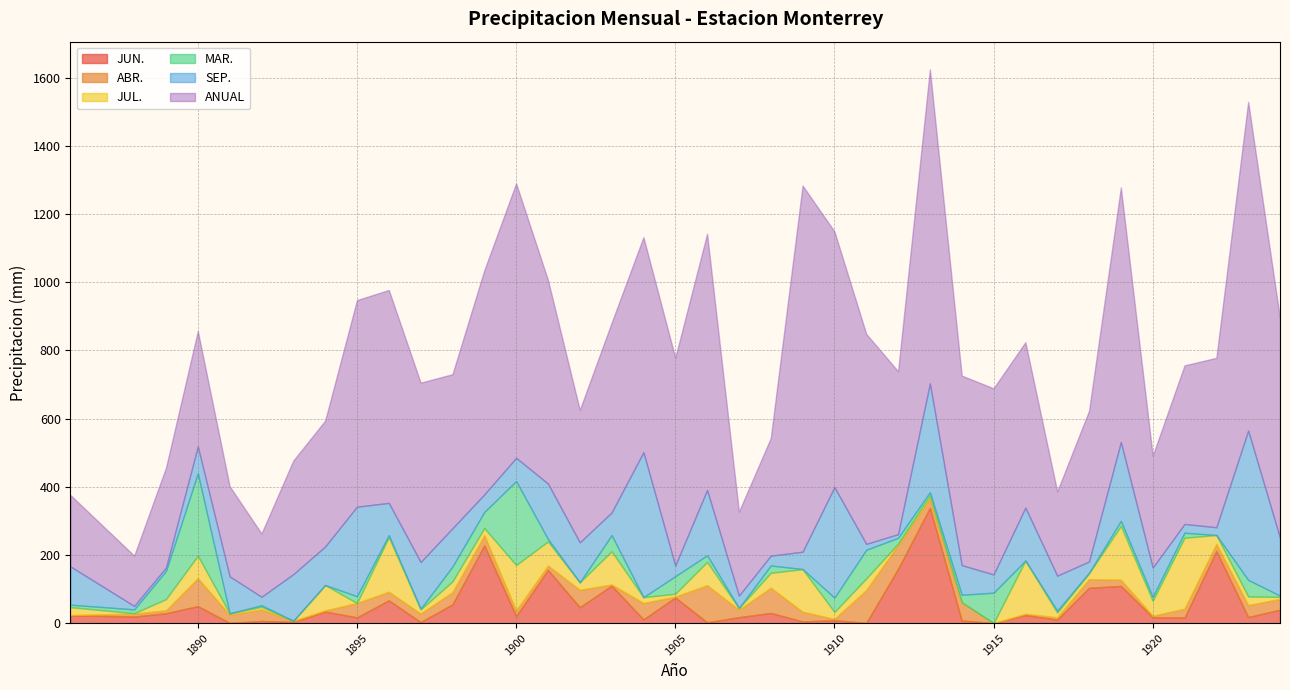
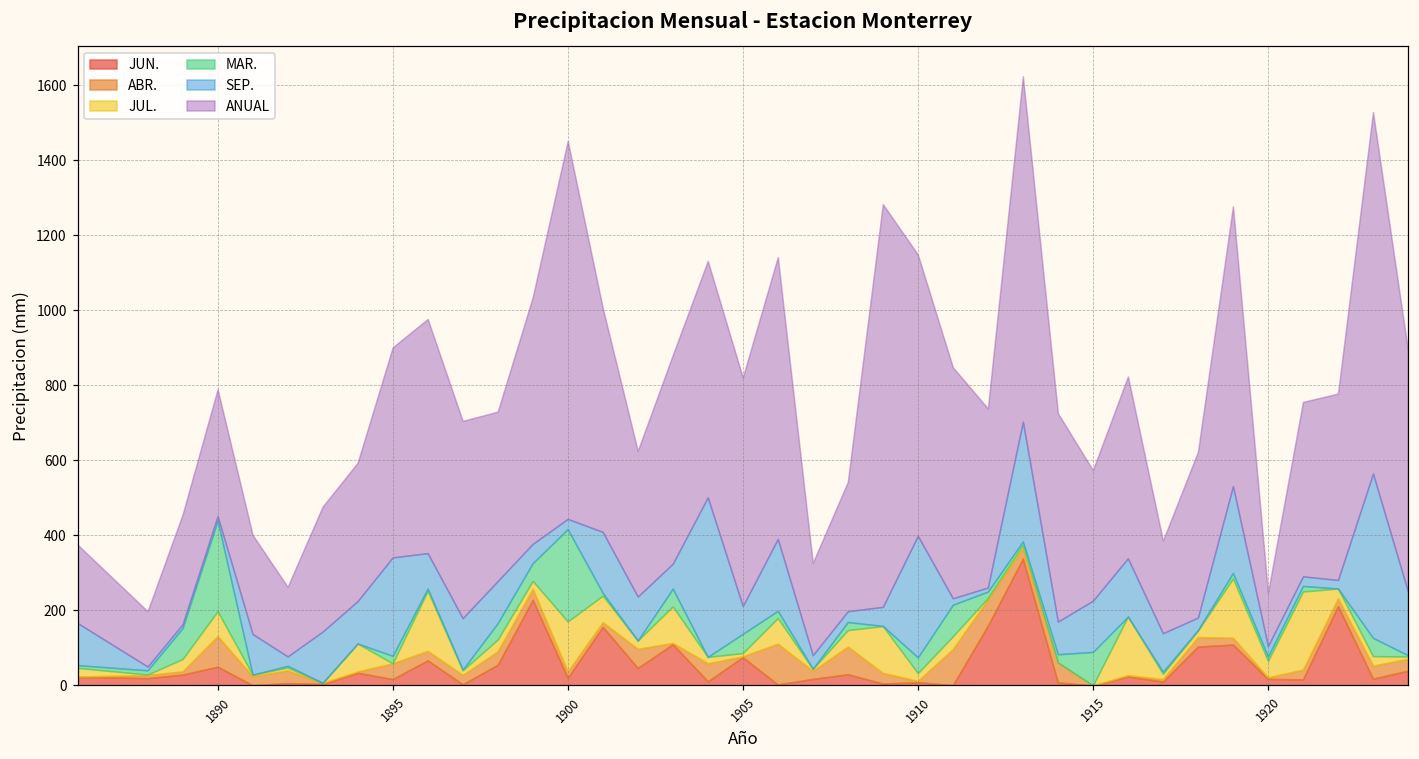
  {
    "JUL.": {
      "1890": 70,
      "1900": 130,
      "1905": 10,
      "1910": 20,
      "1920": 40
    },
    "MAR.": {
      "1890": 240,
      "1895": 20,
      "1900": 250,
      "1905": 50,
      "1910": 40,
      "1915": 90,
      "1920": 10
    },
    "SEP.": {
-     "1890": 80,
+     "1890": 10,
      "1895": 260,
-     "1900": 70,
-     "1905": 30,
+     "1900": 30,
+     "1905": 70,
      "1910": 320,
-     "1915": 50,
-     "1920": 90
+     "1915": 140,
+     "1920": 30
    },
    "ANUAL": {
      "1890": 340,
-     "1895": 610,
-     "1900": 800,
+     "1895": 560,
+     "1900": 1010,
      "1905": 610,
      "1910": 750,
-     "1915": 550,
-     "1920": 330
+     "1915": 350,
+     "1920": 140
    }
  }
